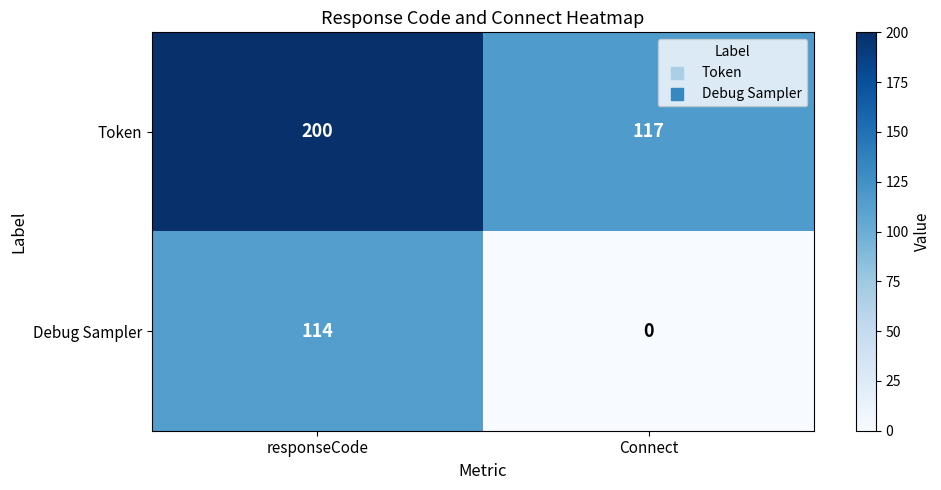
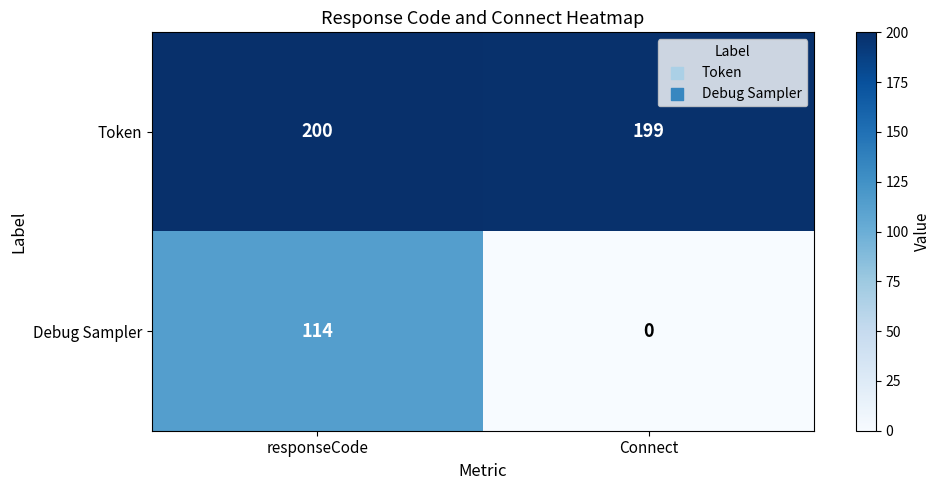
  {
    "Token": {
      "responseCode": 200,
-     "Connect": 117
+     "Connect": 199
    },
    "Debug Sampler": {
      "responseCode": 114,
      "Connect": 0
    }
  }
